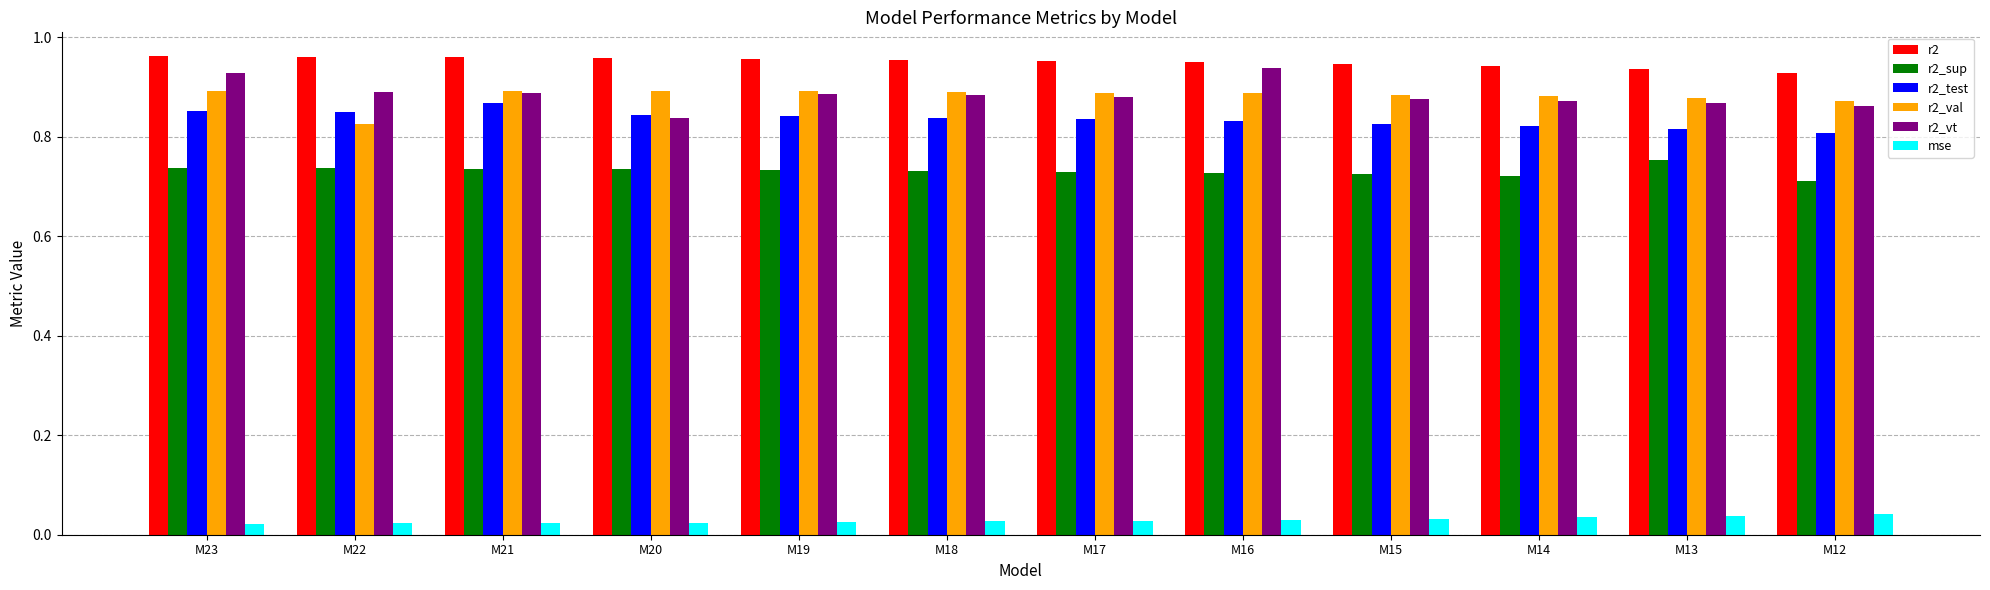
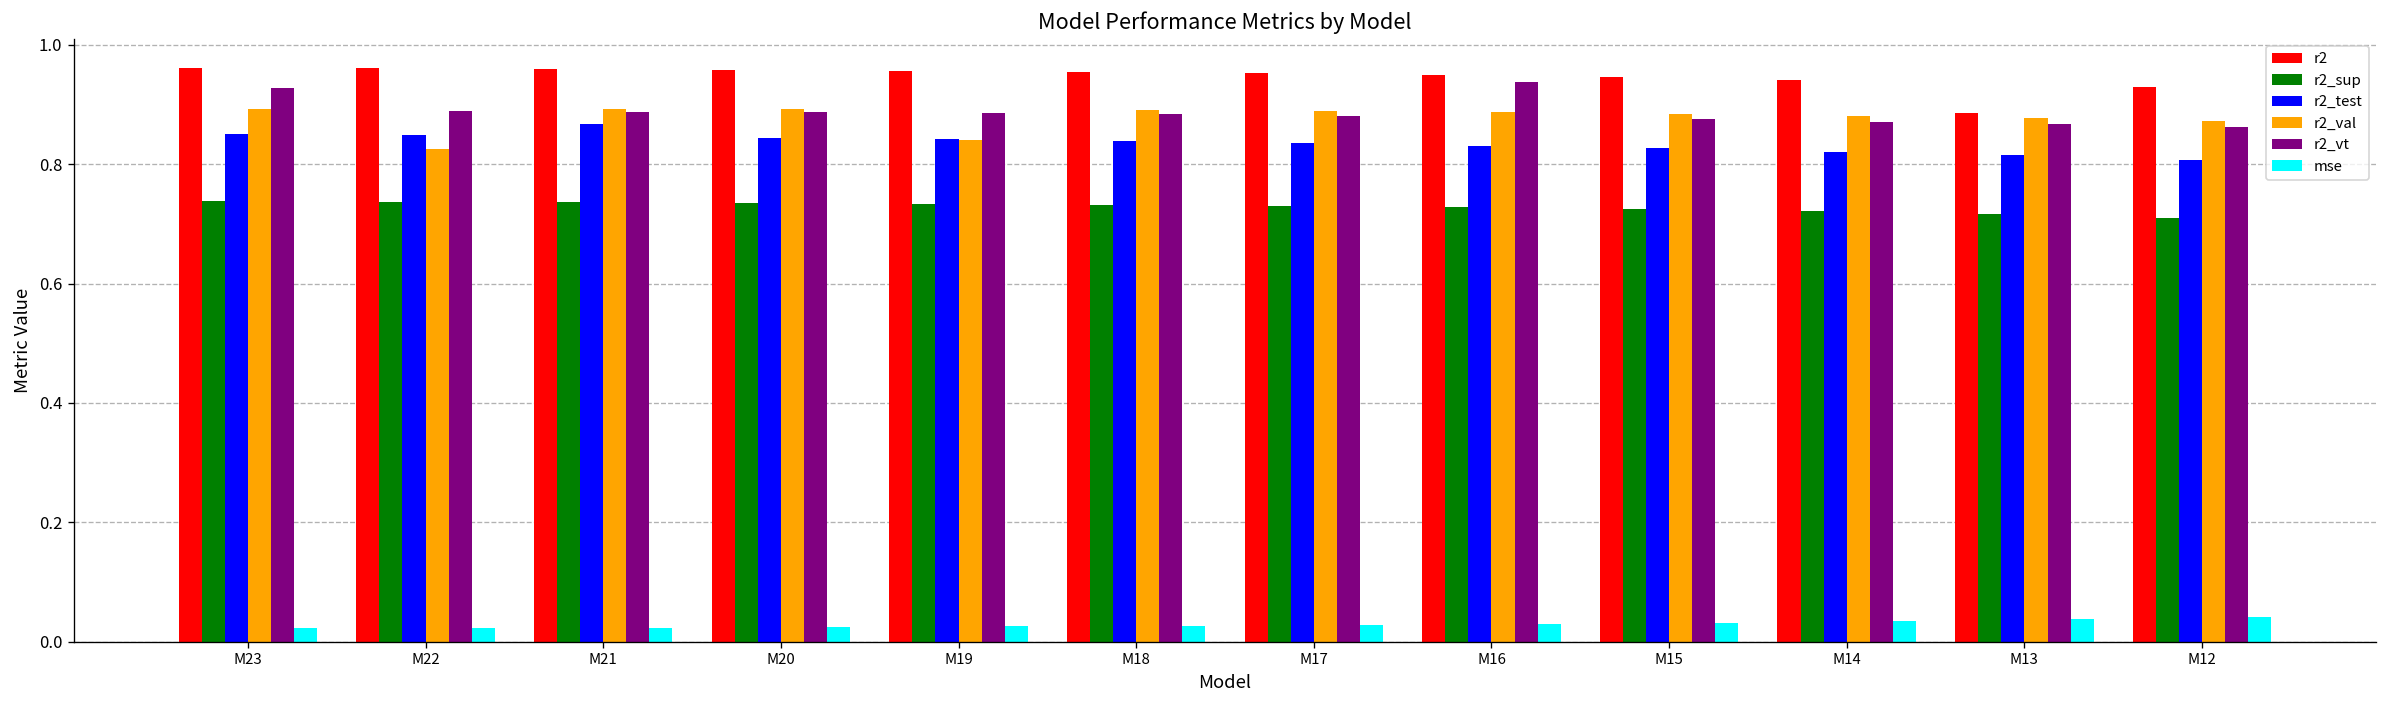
  {
    "r2": {
      "M23": 0.96,
      "M22": 0.96,
      "M21": 0.96,
      "M20": 0.96,
      "M19": 0.96,
      "M18": 0.96,
      "M17": 0.95,
      "M16": 0.95,
      "M15": 0.95,
      "M14": 0.94,
-     "M13": 0.94,
+     "M13": 0.89,
      "M12": 0.93
    },
    "r2_sup": {
      "M23": 0.74,
      "M22": 0.74,
      "M21": 0.74,
      "M20": 0.74,
      "M19": 0.73,
      "M18": 0.73,
      "M17": 0.73,
      "M16": 0.73,
      "M15": 0.72,
      "M14": 0.72,
-     "M13": 0.75,
+     "M13": 0.72,
      "M12": 0.71
    },
    "r2_test": {
      "M23": 0.85,
      "M22": 0.85,
      "M21": 0.87,
      "M20": 0.84,
      "M19": 0.84,
      "M18": 0.84,
      "M17": 0.84,
      "M16": 0.83,
      "M15": 0.83,
      "M14": 0.82,
      "M13": 0.82,
      "M12": 0.81
    },
    "r2_val": {
      "M23": 0.89,
      "M22": 0.83,
      "M21": 0.89,
      "M20": 0.89,
-     "M19": 0.89,
+     "M19": 0.84,
      "M18": 0.89,
      "M17": 0.89,
      "M16": 0.89,
      "M15": 0.88,
      "M14": 0.88,
      "M13": 0.88,
      "M12": 0.87
    },
    "r2_vt": {
      "M23": 0.93,
      "M22": 0.89,
      "M21": 0.89,
-     "M20": 0.84,
+     "M20": 0.89,
      "M19": 0.89,
      "M18": 0.88,
      "M17": 0.88,
      "M16": 0.94,
      "M15": 0.88,
      "M14": 0.87,
      "M13": 0.87,
      "M12": 0.86
    },
    "mse": {
      "M23": 0.02,
      "M22": 0.02,
      "M21": 0.02,
      "M20": 0.02,
      "M19": 0.03,
      "M18": 0.03,
      "M17": 0.03,
      "M16": 0.03,
      "M15": 0.03,
      "M14": 0.03,
      "M13": 0.04,
      "M12": 0.04
    }
  }
